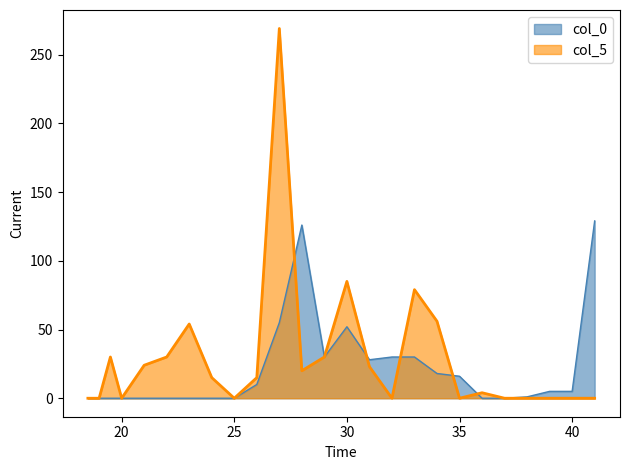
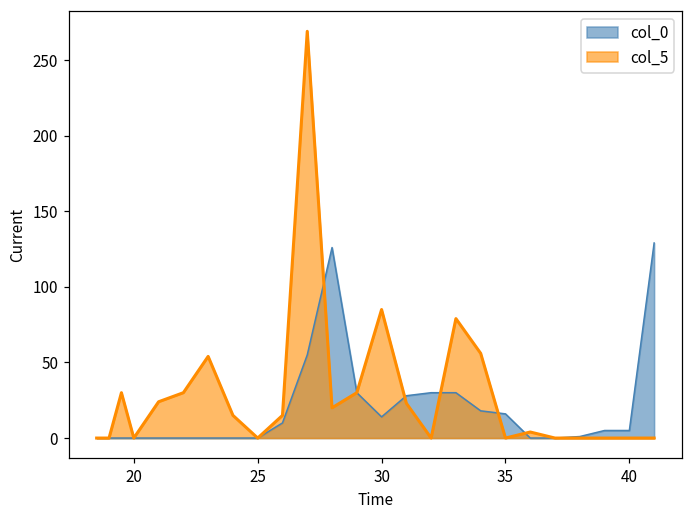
  {
    "col_0": {
-     "30": 52,
+     "30": 14,
      "35": 16,
      "40": 5
    },
    "col_5": {
      "30": 85,
      "35": 0,
      "40": 0
    }
  }
